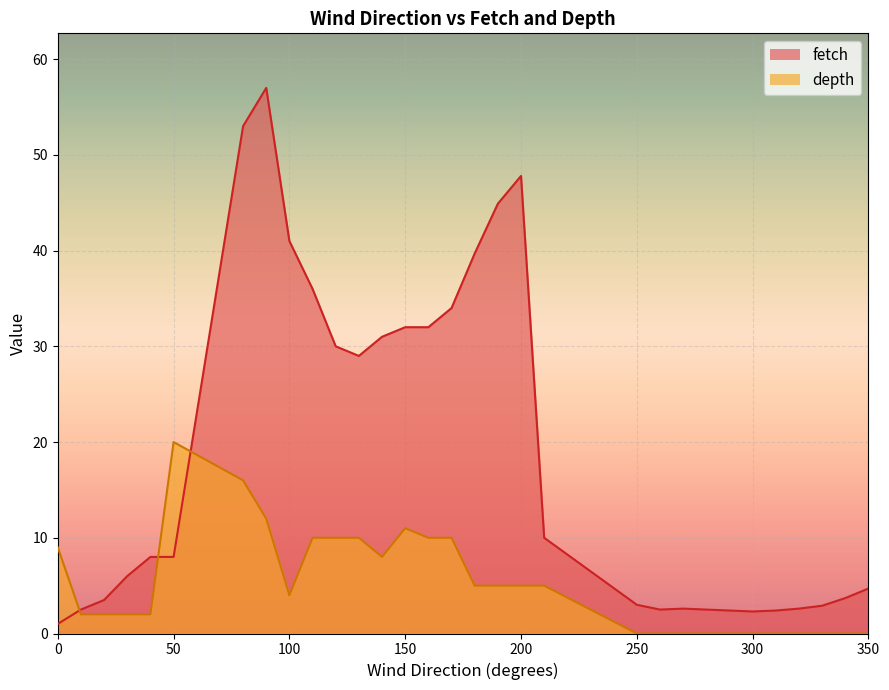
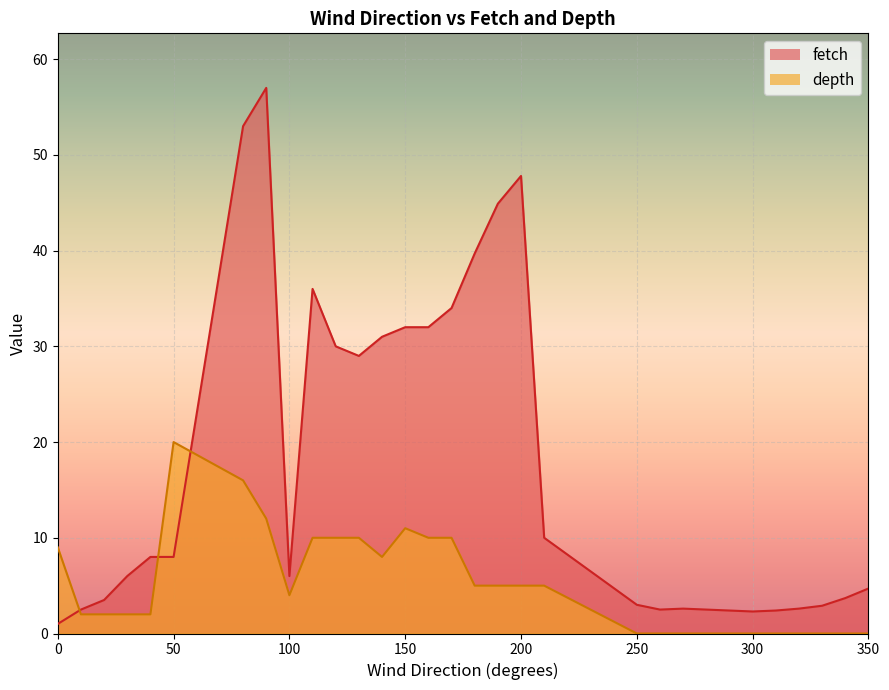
  {
    "fetch": {
      "0": 1,
      "50": 8,
-     "100": 41,
+     "100": 6,
      "150": 32,
      "200": 48,
      "250": 3,
      "300": 2,
      "350": 5
    },
    "depth": {
      "0": 9,
      "50": 20,
      "100": 4,
      "150": 11,
      "200": 5,
      "250": 0,
      "300": 0,
      "350": 0
    }
  }
